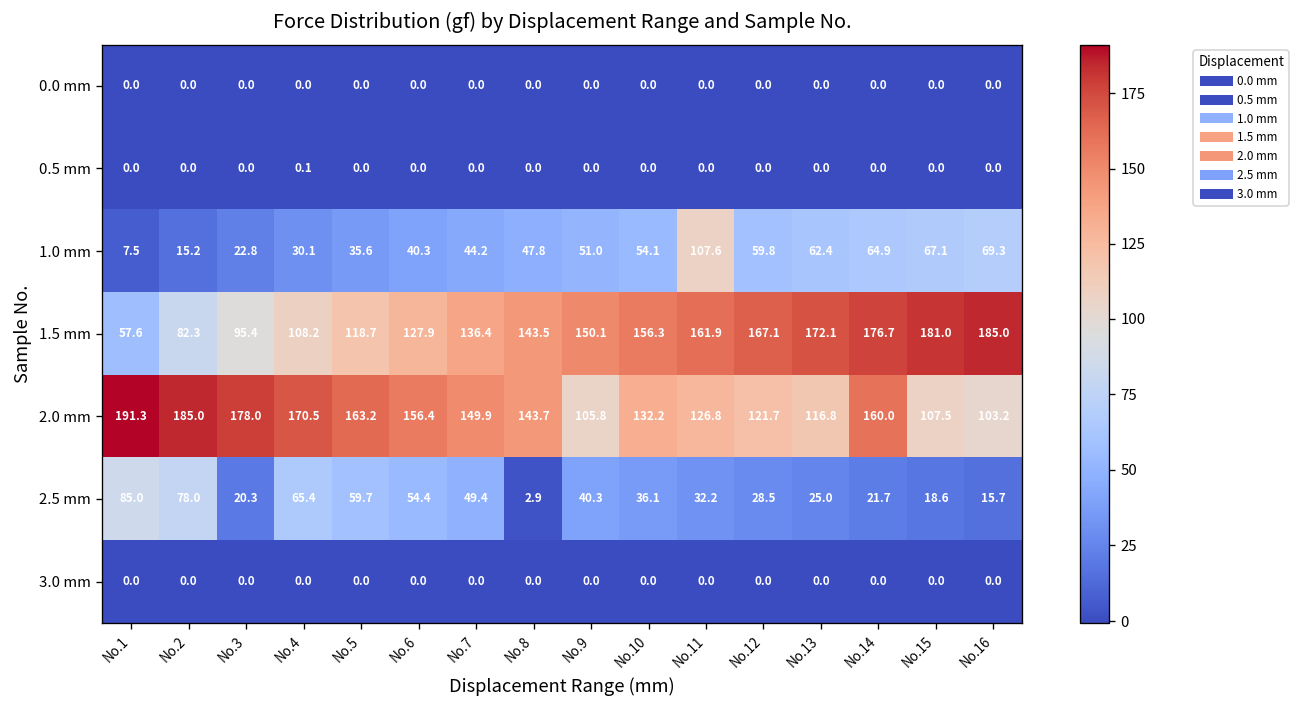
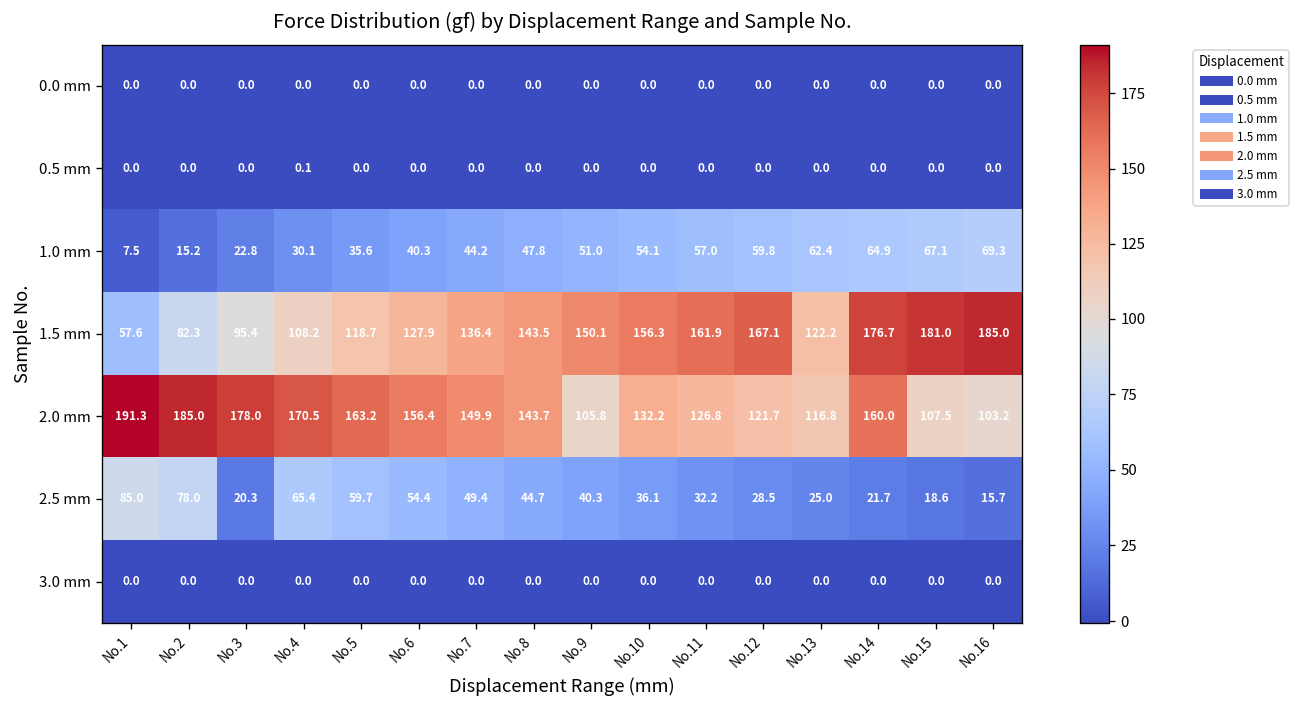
  {
    "0.0 mm": {
      "No.1": 0.0,
      "No.2": 0.0,
      "No.3": 0.0,
      "No.4": 0.0,
      "No.5": 0.0,
      "No.6": 0.0,
      "No.7": 0.0,
      "No.8": 0.0,
      "No.9": 0.0,
      "No.10": 0.0,
      "No.11": 0.0,
      "No.12": 0.0,
      "No.13": 0.0,
      "No.14": 0.0,
      "No.15": 0.0,
      "No.16": 0.0
    },
    "0.5 mm": {
      "No.1": 0.0,
      "No.2": 0.0,
      "No.3": 0.0,
      "No.4": 0.1,
      "No.5": 0.0,
      "No.6": 0.0,
      "No.7": 0.0,
      "No.8": 0.0,
      "No.9": 0.0,
      "No.10": 0.0,
      "No.11": 0.0,
      "No.12": 0.0,
      "No.13": 0.0,
      "No.14": 0.0,
      "No.15": 0.0,
      "No.16": 0.0
    },
    "1.0 mm": {
      "No.1": 7.5,
      "No.2": 15.2,
      "No.3": 22.8,
      "No.4": 30.1,
      "No.5": 35.6,
      "No.6": 40.3,
      "No.7": 44.2,
      "No.8": 47.8,
      "No.9": 51.0,
      "No.10": 54.1,
-     "No.11": 107.6,
+     "No.11": 57.0,
      "No.12": 59.8,
      "No.13": 62.4,
      "No.14": 64.9,
      "No.15": 67.1,
      "No.16": 69.3
    },
    "1.5 mm": {
      "No.1": 57.6,
      "No.2": 82.3,
      "No.4": 108.2,
      "No.5": 118.7,
      "No.6": 127.9,
      "No.7": 136.4,
      "No.8": 143.5,
      "No.9": 150.1,
      "No.10": 156.3,
      "No.11": 161.9,
      "No.12": 167.1,
-     "No.13": 172.1,
+     "No.13": 122.2,
      "No.14": 176.7,
      "No.15": 181.0,
      "No.16": 185.0
    },
    "2.0 mm": {
      "No.1": 191.3,
      "No.2": 185.0,
      "No.3": 178.0,
      "No.4": 170.5,
      "No.5": 163.2,
      "No.6": 156.4,
      "No.7": 149.9,
      "No.8": 143.7,
      "No.9": 105.8,
      "No.10": 132.2,
      "No.11": 126.8,
      "No.12": 121.7,
      "No.13": 116.8,
      "No.14": 160.0,
      "No.15": 107.5,
      "No.16": 103.2
    },
    "2.5 mm": {
      "No.1": 85.0,
      "No.2": 78.0,
      "No.3": 20.3,
      "No.4": 65.4,
      "No.5": 59.7,
      "No.6": 54.4,
      "No.7": 49.4,
-     "No.8": 2.9,
+     "No.8": 44.7,
      "No.9": 40.3,
      "No.10": 36.1,
      "No.11": 32.2,
      "No.12": 28.5,
      "No.13": 25.0,
      "No.14": 21.7,
      "No.15": 18.6,
      "No.16": 15.7
    },
    "3.0 mm": {
      "No.1": 0.0,
      "No.2": 0.0,
      "No.3": 0.0,
      "No.4": 0.0,
      "No.5": 0.0,
      "No.6": 0.0,
      "No.7": 0.0,
      "No.8": 0.0,
      "No.9": 0.0,
      "No.10": 0.0,
      "No.11": 0.0,
      "No.12": 0.0,
      "No.13": 0.0,
      "No.14": 0.0,
      "No.15": 0.0,
      "No.16": 0.0
    }
  }
